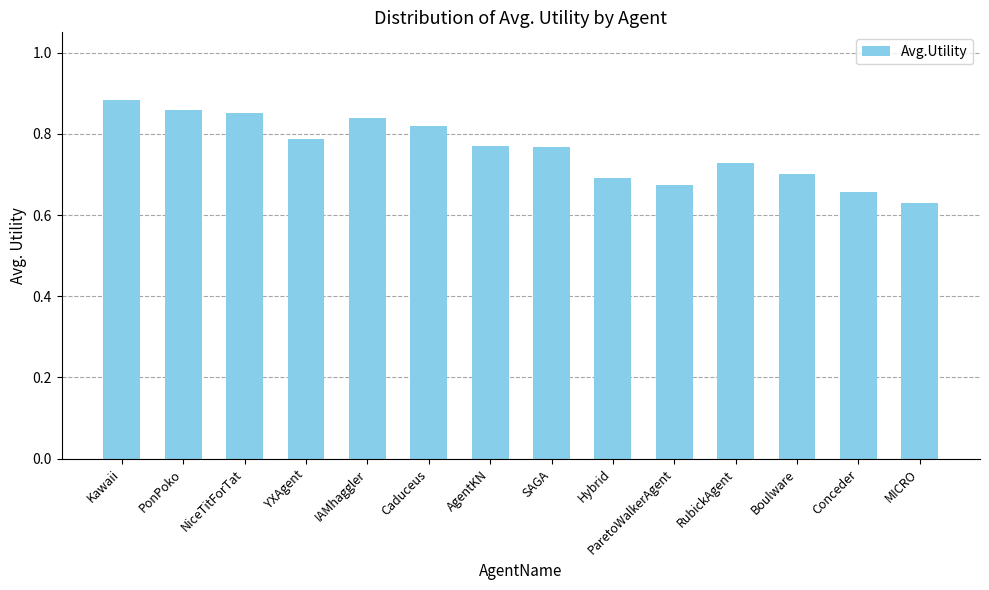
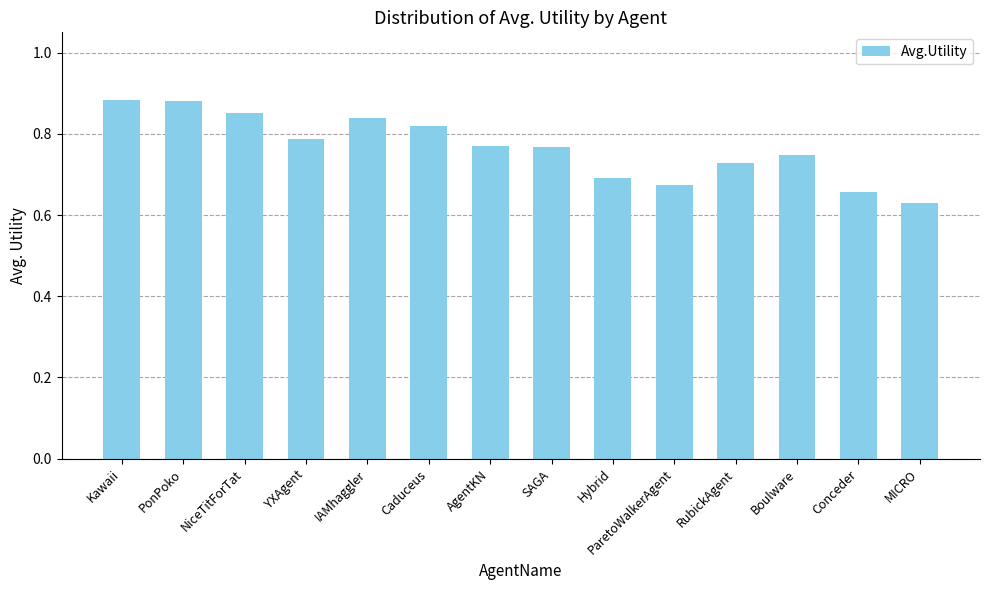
  {
    "Kawaii": 0.88,
-   "PonPoko": 0.86,
+   "PonPoko": 0.88,
    "NiceTitForTat": 0.85,
    "YXAgent": 0.79,
    "IAMhaggler": 0.84,
    "Caduceus": 0.82,
    "AgentKN": 0.77,
    "SAGA": 0.77,
    "Hybrid": 0.69,
    "ParetoWalkerAgent": 0.67,
    "RubickAgent": 0.73,
-   "Boulware": 0.70,
+   "Boulware": 0.75,
    "Conceder": 0.66,
    "MICRO": 0.63
  }
